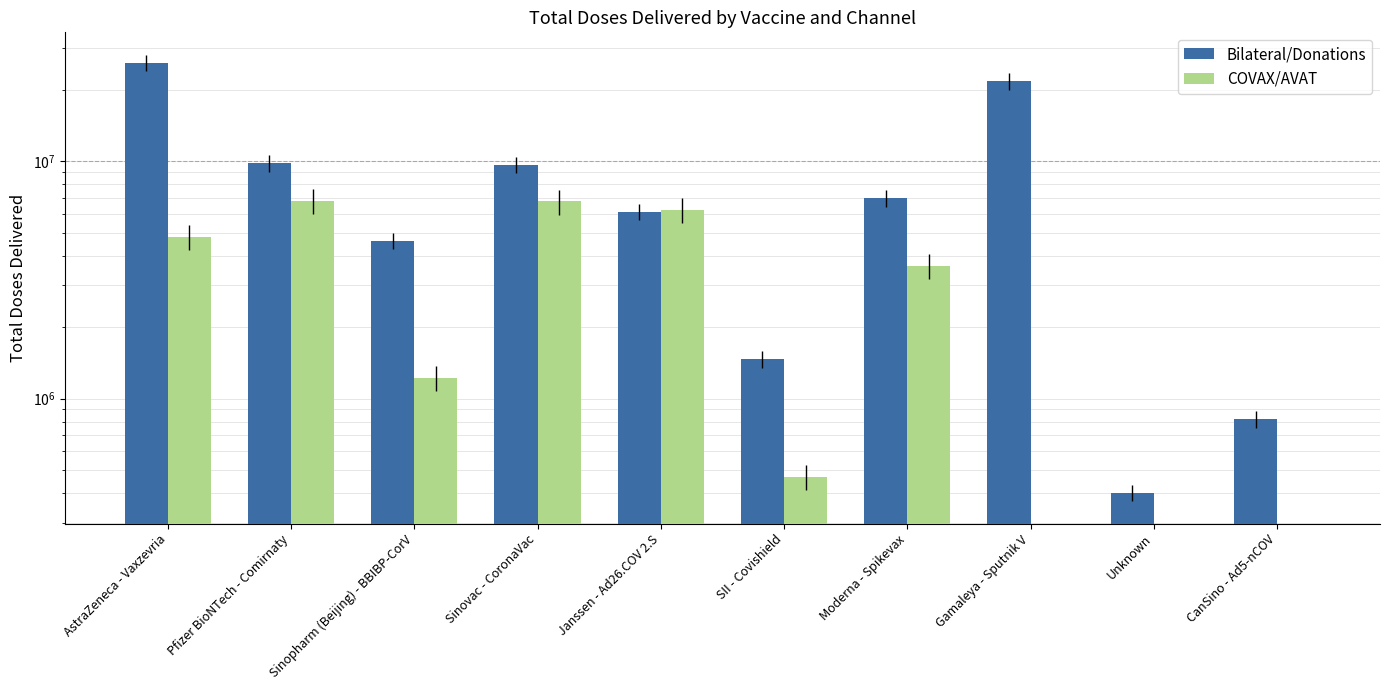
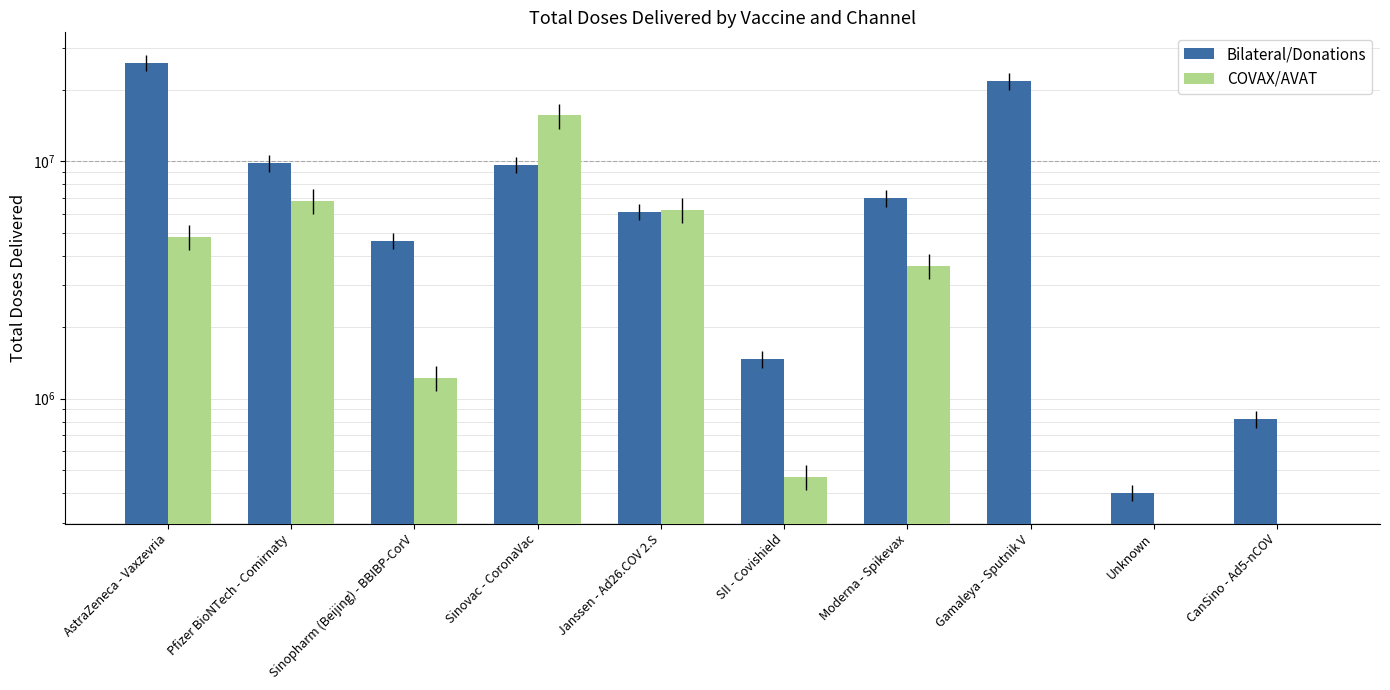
  {
    "Bilateral/Donations": {
      "AstraZeneca - Vaxzevria": 26000000,
      "Pfizer BioNTech - Comirnaty": 9800000,
      "Sinopharm (Beijing) - BBIBP-CorV": 4600000,
      "Sinovac - CoronaVac": 9700000,
      "Janssen - Ad26.COV 2.S": 6100000,
      "SII - Covishield": 1500000,
      "Moderna - Spikevax": 7000000,
      "Gamaleya - Sputnik V": 22000000,
      "Unknown": 400000,
      "CanSino - Ad5-nCOV": 820000
    },
    "COVAX/AVAT": {
      "AstraZeneca - Vaxzevria": 4800000,
      "Pfizer BioNTech - Comirnaty": 6800000,
      "Sinopharm (Beijing) - BBIBP-CorV": 1200000,
-     "Sinovac - CoronaVac": 6800000,
+     "Sinovac - CoronaVac": 16000000,
      "Janssen - Ad26.COV 2.S": 6200000,
      "SII - Covishield": 470000,
      "Moderna - Spikevax": 3600000
    }
  }
